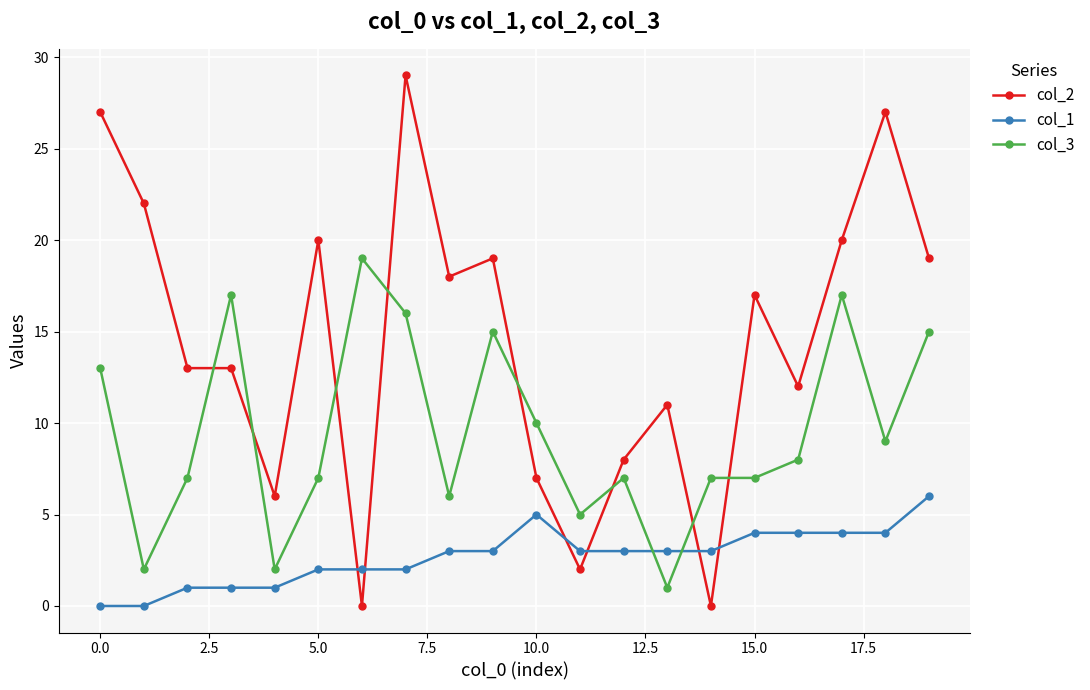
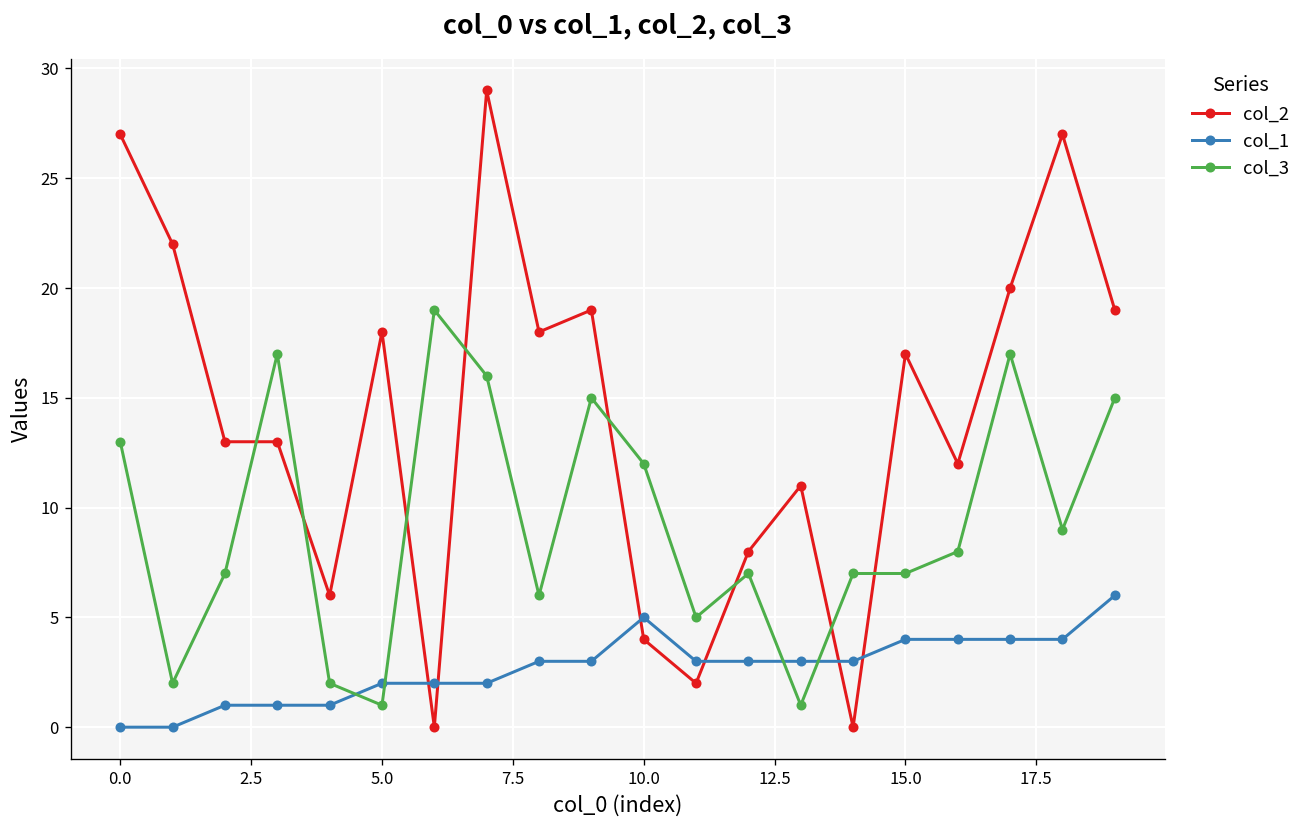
  {
    "col_2": {
      "0.0": 27,
-     "5.0": 20,
-     "10.0": 7,
+     "5.0": 18,
+     "10.0": 4,
      "15.0": 17
    },
    "col_1": {
      "0.0": 0,
      "5.0": 2,
      "10.0": 5,
      "15.0": 4
    },
    "col_3": {
      "0.0": 13,
-     "5.0": 7,
-     "10.0": 10,
+     "5.0": 1,
+     "10.0": 12,
      "15.0": 7
    }
  }
